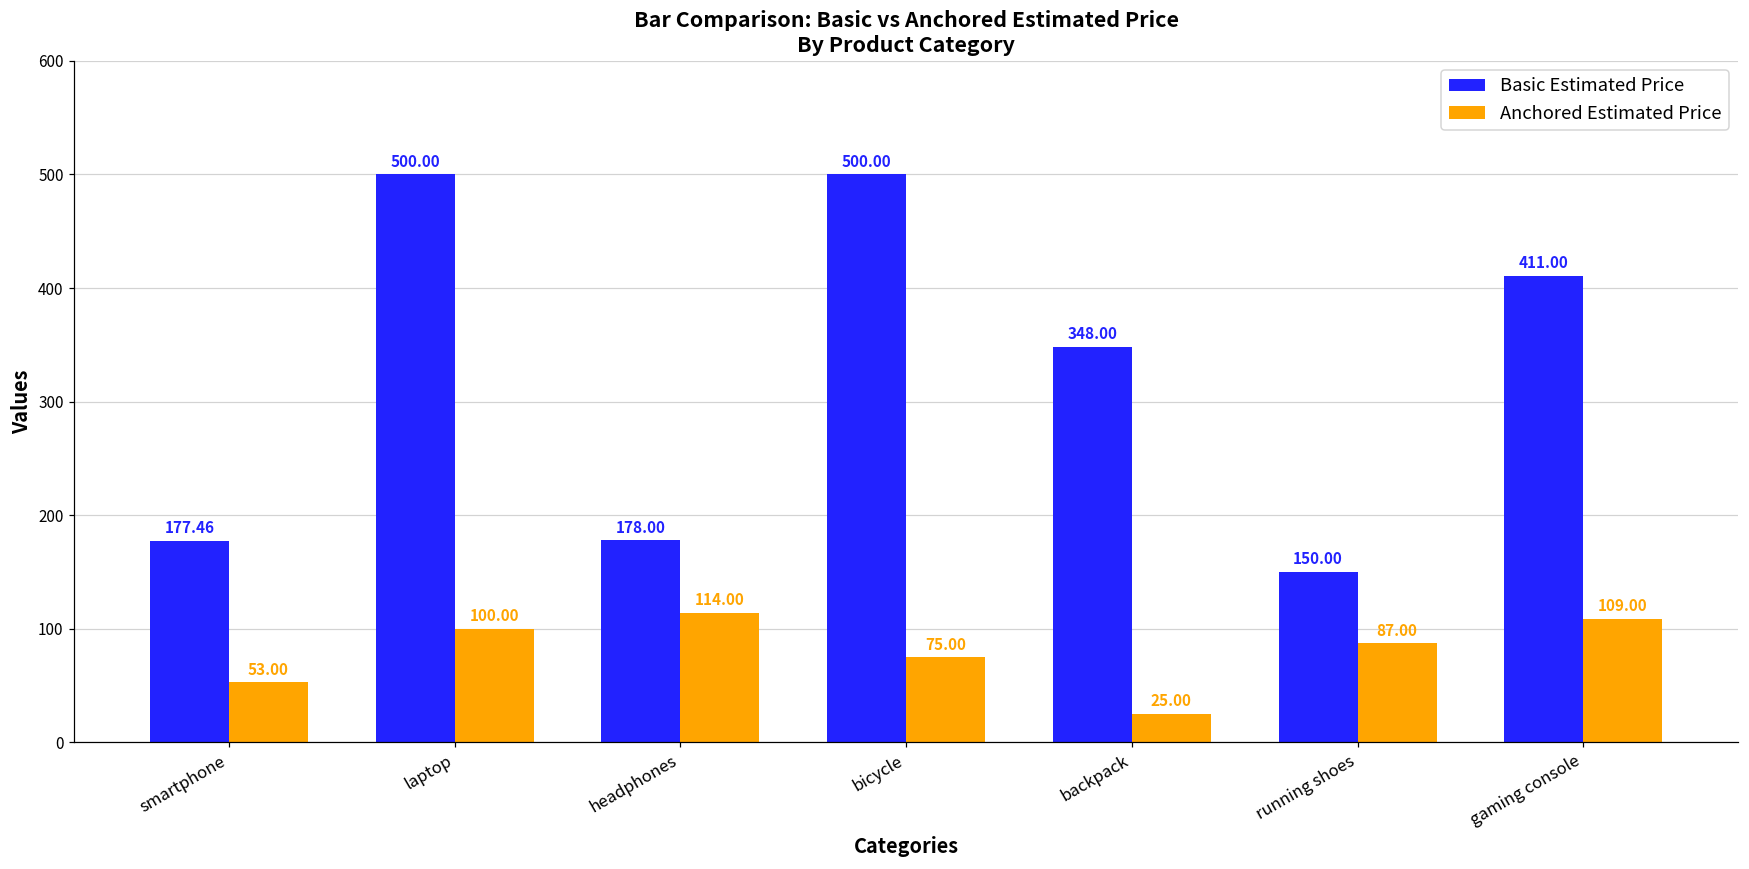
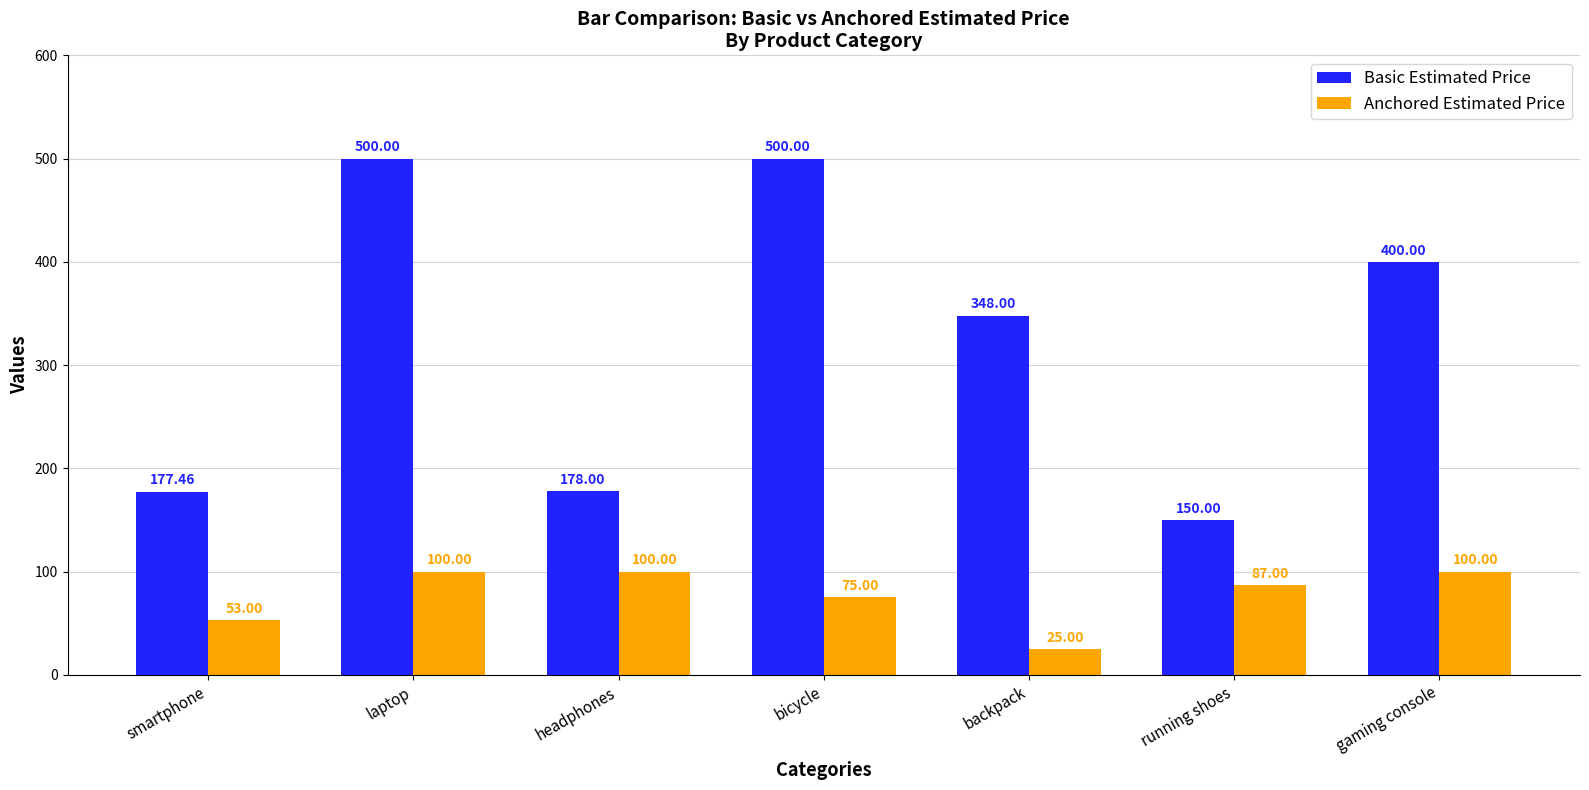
  {
    "Basic Estimated Price": {
      "smartphone": 177.46,
      "laptop": 500.00,
      "headphones": 178.00,
      "bicycle": 500.00,
      "backpack": 348.00,
      "running shoes": 150.00,
-     "gaming console": 411.00
+     "gaming console": 400.00
    },
    "Anchored Estimated Price": {
      "smartphone": 53.00,
      "laptop": 100.00,
-     "headphones": 114.00,
+     "headphones": 100.00,
      "bicycle": 75.00,
      "backpack": 25.00,
      "running shoes": 87.00,
-     "gaming console": 109.00
+     "gaming console": 100.00
    }
  }
